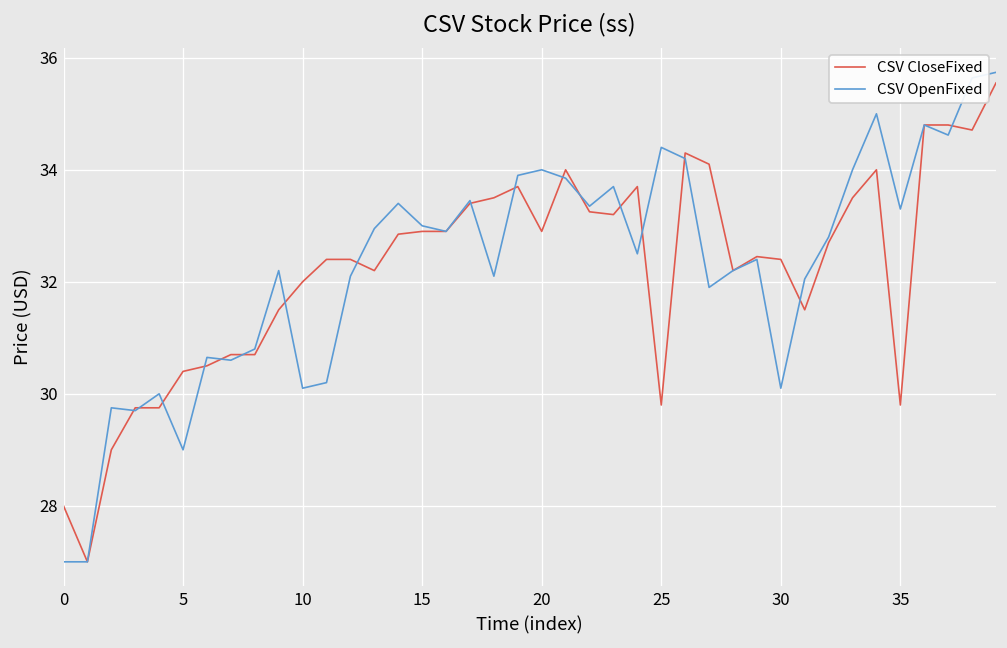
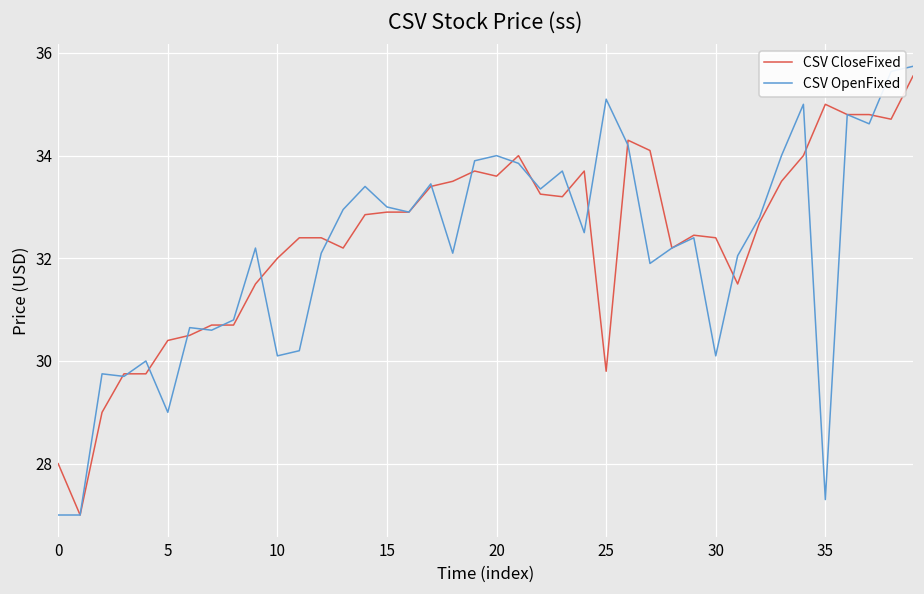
  {
    "CSV CloseFixed": {
      "0": 28.0,
      "5": 30.4,
      "10": 32.0,
      "15": 32.9,
-     "20": 32.9,
+     "20": 33.6,
      "25": 29.8,
      "30": 32.4,
-     "35": 29.8
+     "35": 35.0
    },
    "CSV OpenFixed": {
      "0": 27.0,
      "5": 29.0,
      "10": 30.1,
      "15": 33.0,
      "20": 34.0,
-     "25": 34.4,
+     "25": 35.1,
      "30": 30.1,
-     "35": 33.3
+     "35": 27.3
    }
  }
